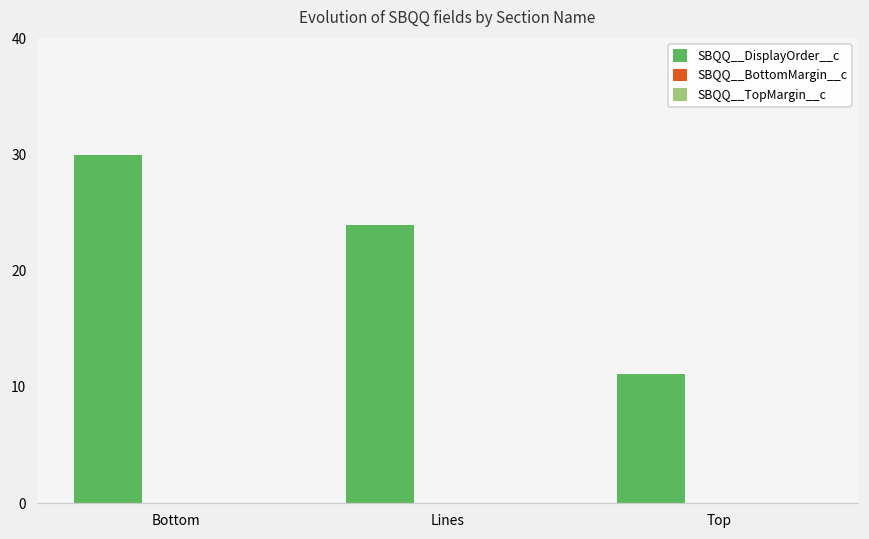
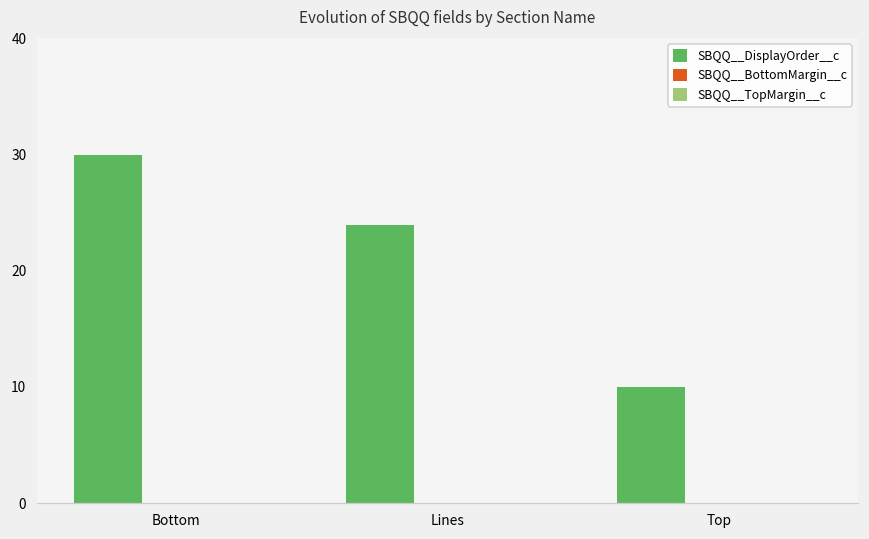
  {
    "SBQQ__DisplayOrder__c": {
      "Bottom": 30.0,
      "Lines": 23.9,
-     "Top": 11.1
+     "Top": 10.0
    },
    "SBQQ__BottomMargin__c": {
      "Bottom": 0.0,
      "Lines": 0.0,
      "Top": 0.0
    },
    "SBQQ__TopMargin__c": {
      "Bottom": 0.0,
      "Lines": 0.0,
      "Top": 0.0
    }
  }
